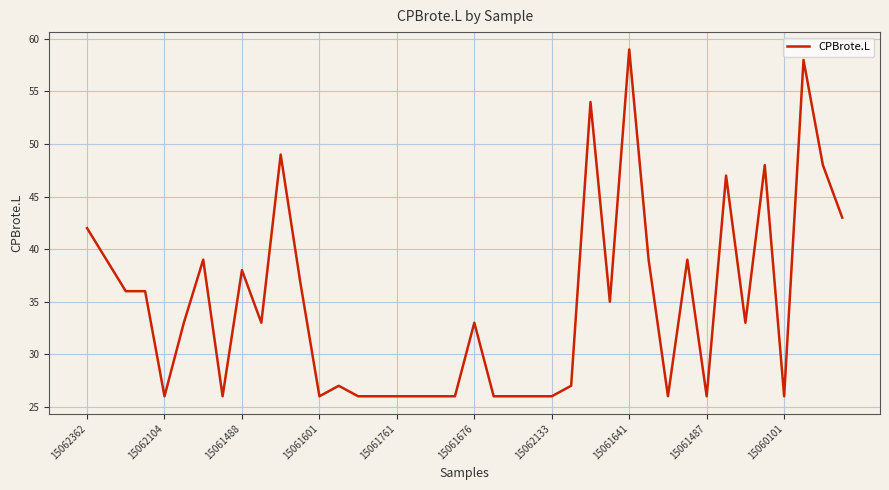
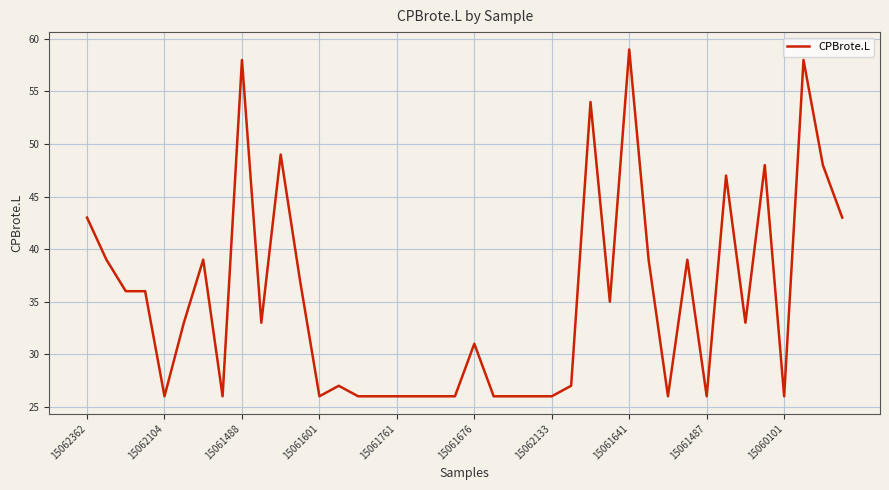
  {
-   "15062362": 42,
+   "15062362": 43,
    "15062104": 26,
-   "15061488": 38,
+   "15061488": 58,
    "15061601": 26,
    "15061761": 26,
-   "15061676": 33,
+   "15061676": 31,
    "15062133": 26,
    "15061641": 59,
    "15061487": 26,
    "15060101": 26
  }
